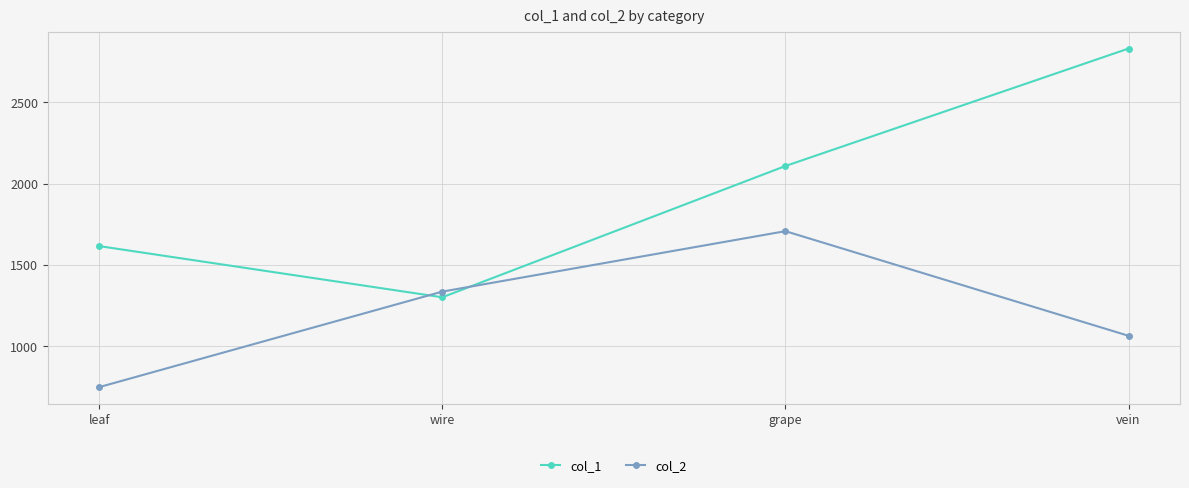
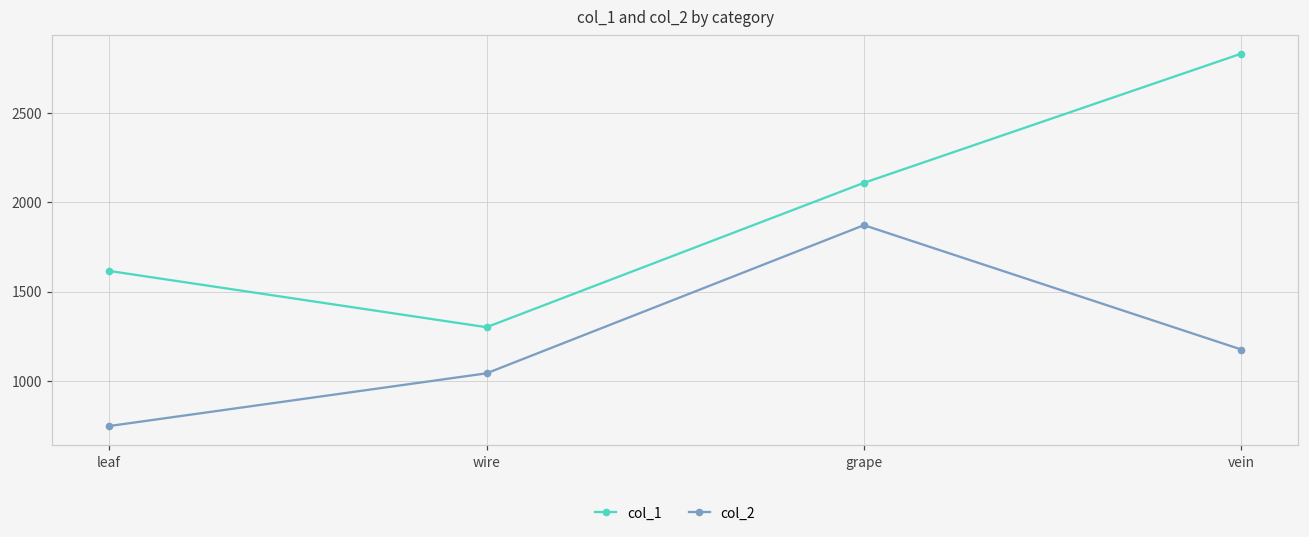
  {
    "col_1": {
      "leaf": 1620,
      "wire": 1300,
      "grape": 2110,
      "vein": 2830
    },
    "col_2": {
      "leaf": 750,
-     "wire": 1340,
-     "grape": 1710,
-     "vein": 1060
+     "wire": 1040,
+     "grape": 1870,
+     "vein": 1180
    }
  }
